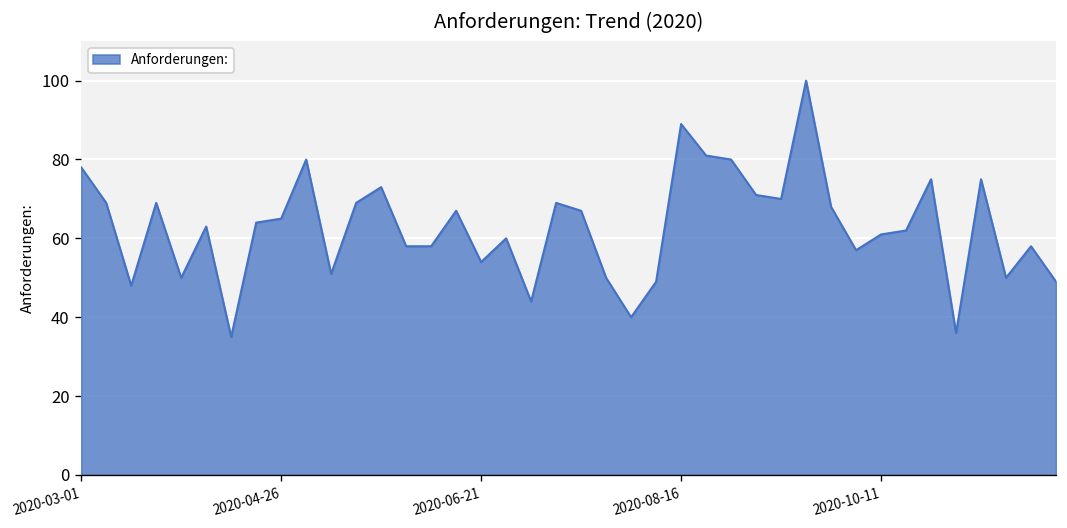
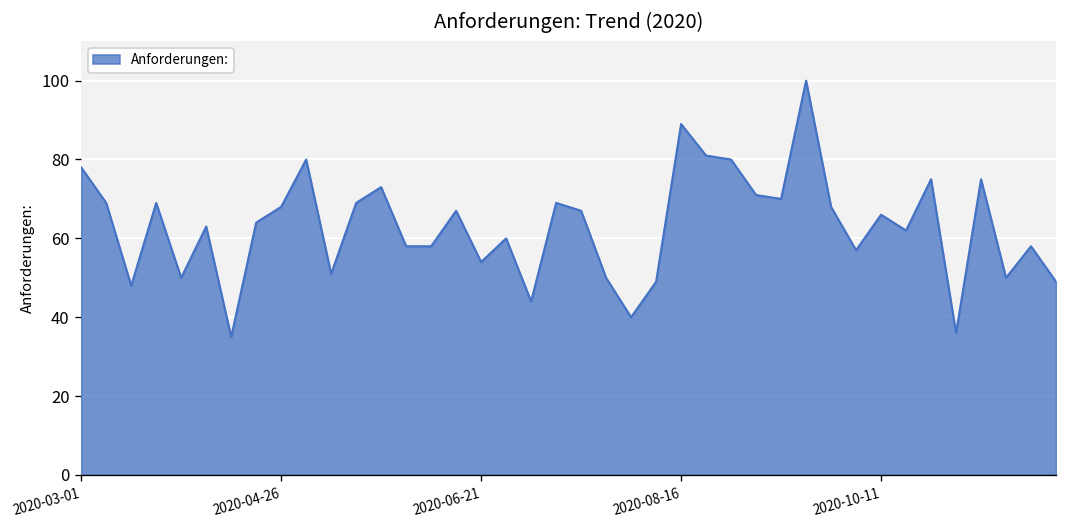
  {
    "2020-03-01": 78,
-   "2020-04-26": 65,
+   "2020-04-26": 68,
    "2020-06-21": 54,
    "2020-08-16": 89,
-   "2020-10-11": 61
+   "2020-10-11": 66
  }
